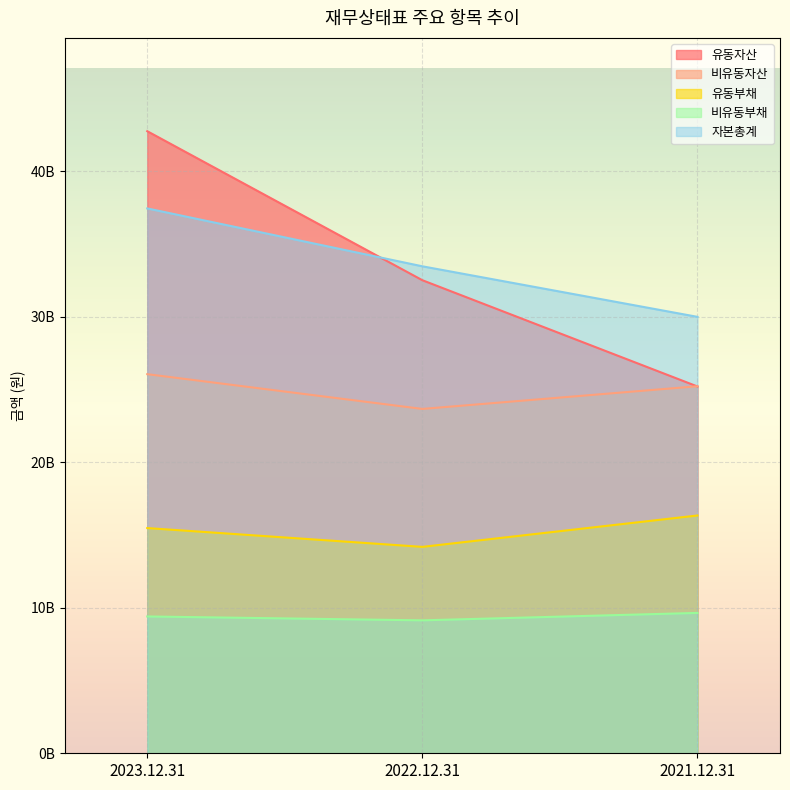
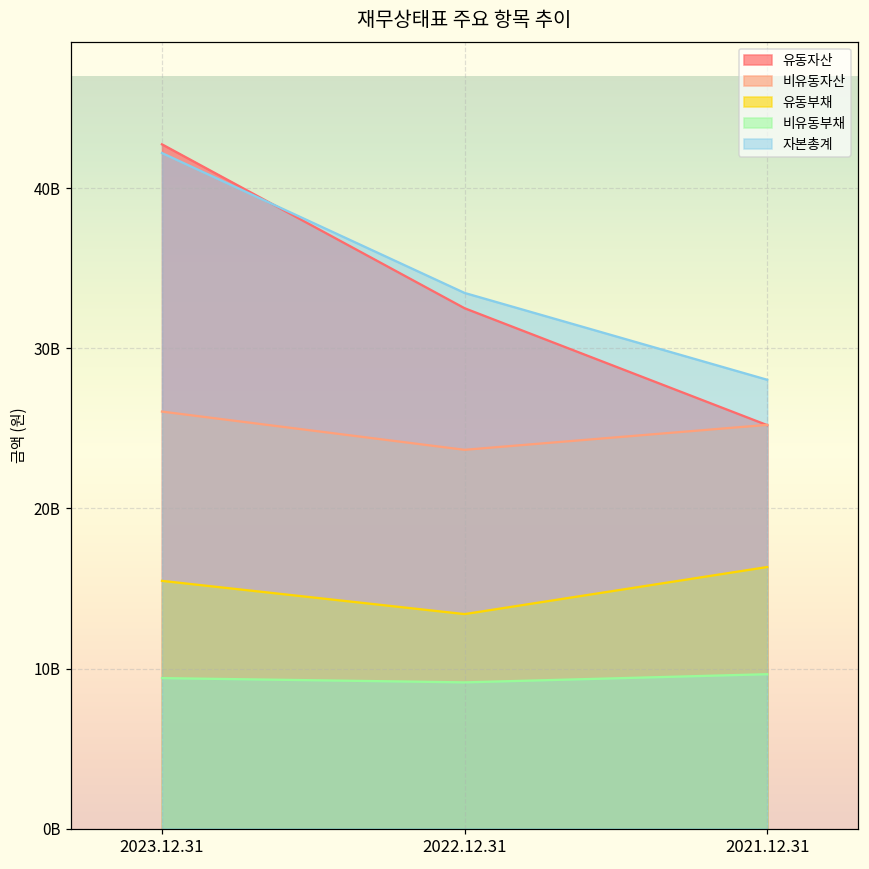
  {
    "유동부채": {
      "2023.12.31": 15500000000,
-     "2022.12.31": 14200000000,
+     "2022.12.31": 13400000000,
      "2021.12.31": 16300000000
    },
    "비유동부채": {
      "2023.12.31": 9400000000,
      "2022.12.31": 9100000000,
      "2021.12.31": 9600000000
    },
    "자본총계": {
-     "2023.12.31": 37400000000,
+     "2023.12.31": 42200000000,
      "2022.12.31": 33500000000,
-     "2021.12.31": 30000000000
+     "2021.12.31": 28000000000
    }
  }
